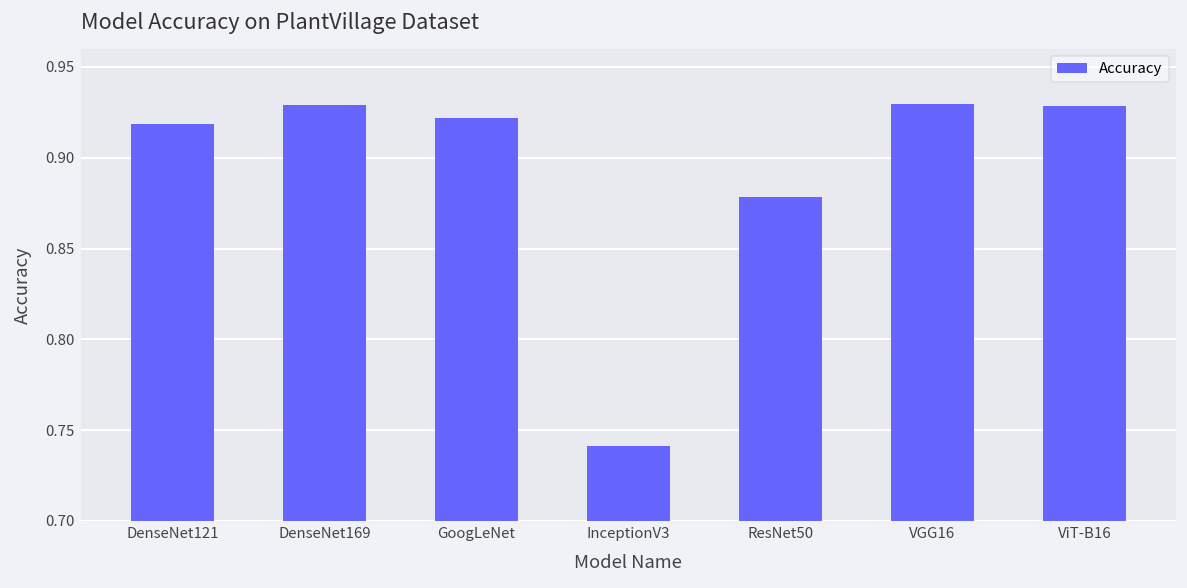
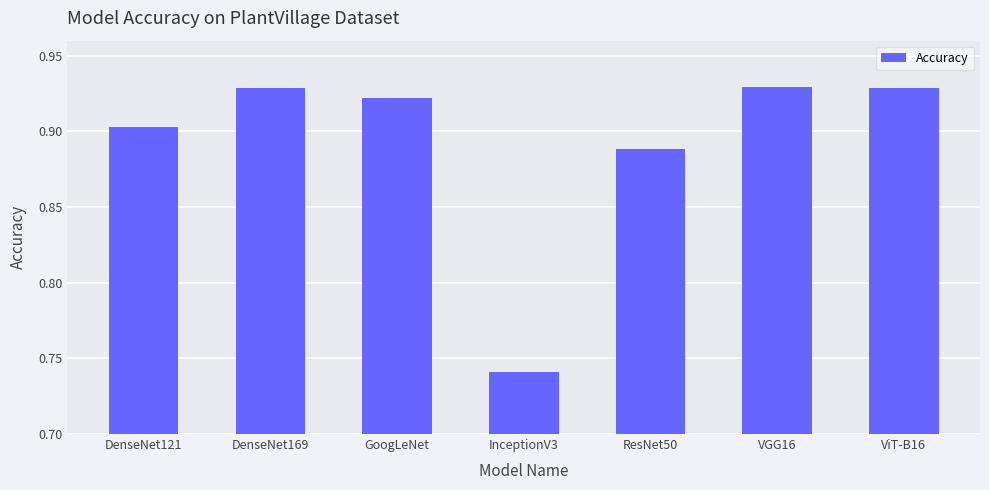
  {
-   "DenseNet121": 0.919,
+   "DenseNet121": 0.903,
    "DenseNet169": 0.929,
    "GoogLeNet": 0.922,
    "InceptionV3": 0.741,
-   "ResNet50": 0.878,
+   "ResNet50": 0.889,
    "VGG16": 0.929,
    "ViT-B16": 0.929
  }
